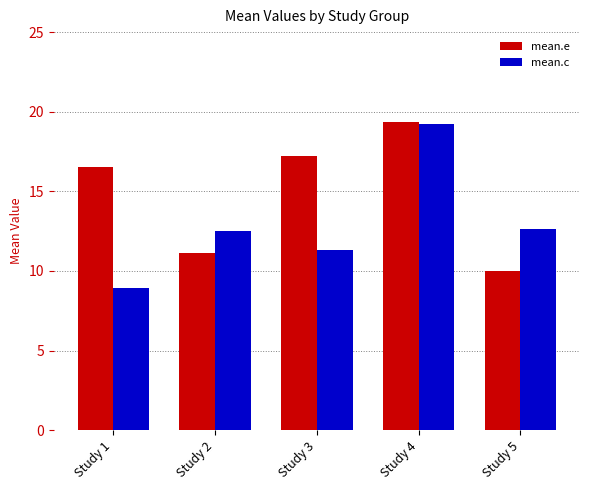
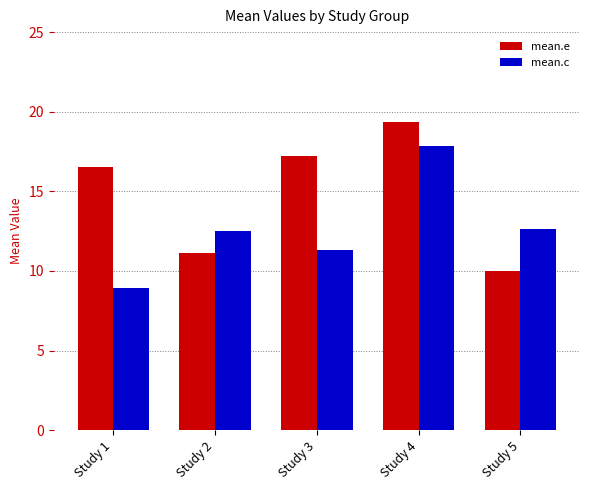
  {
    "mean.e": {
      "Study 1": 16.5,
      "Study 2": 11.1,
      "Study 3": 17.2,
      "Study 4": 19.4,
      "Study 5": 10.0
    },
    "mean.c": {
      "Study 1": 8.9,
      "Study 2": 12.5,
      "Study 3": 11.3,
-     "Study 4": 19.3,
+     "Study 4": 17.8,
      "Study 5": 12.7
    }
  }
